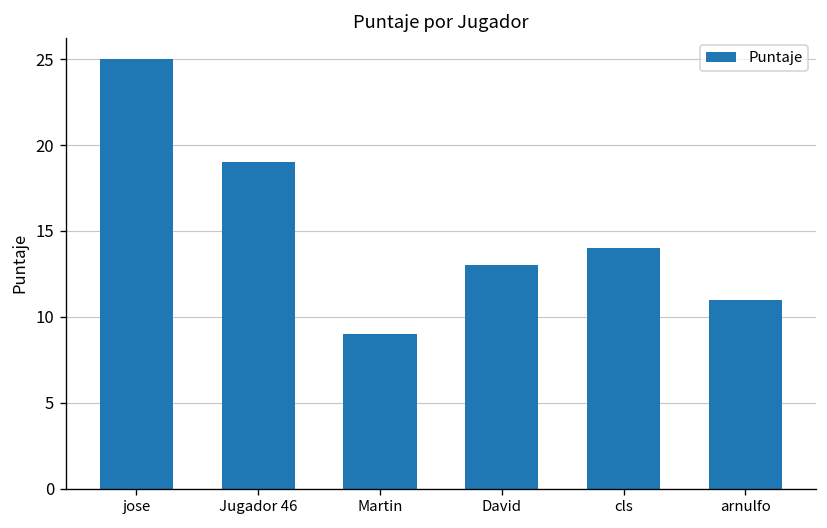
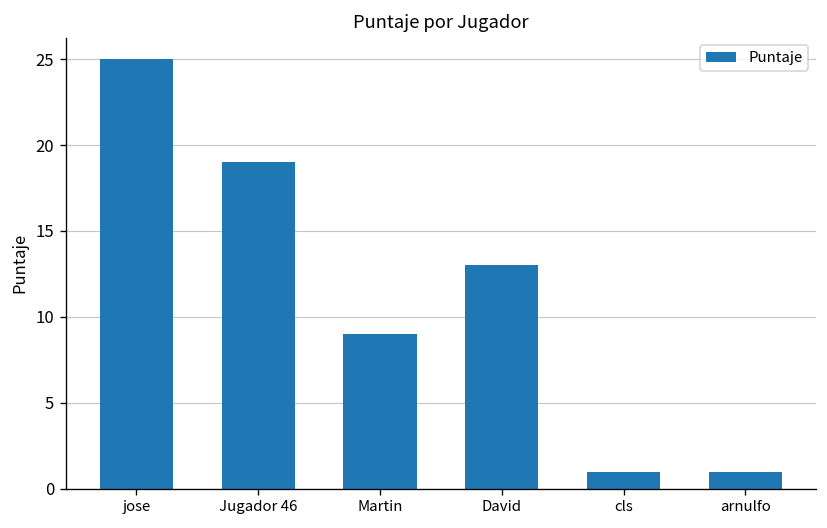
  {
    "jose": 25,
    "Jugador 46": 19,
    "Martin": 9,
    "David": 13,
-   "cls": 14,
-   "arnulfo": 11
+   "cls": 1,
+   "arnulfo": 1
  }
